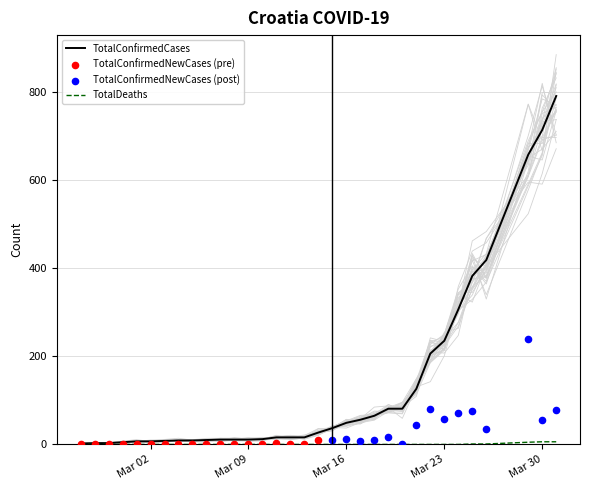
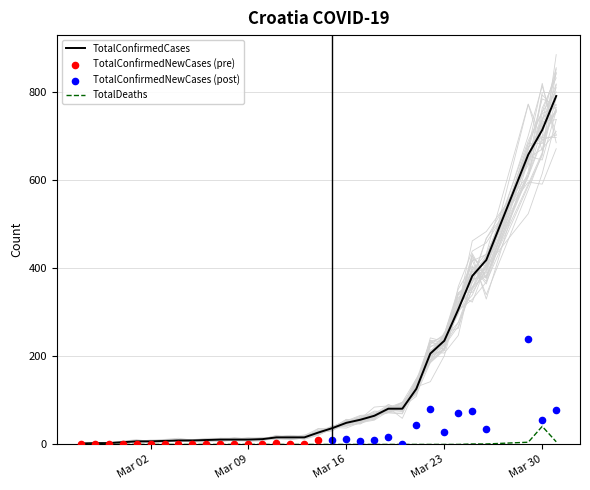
  {
    "TotalConfirmedNewCases (post)": {
-     "Mar 23": 60
+     "Mar 23": 30
    },
    "TotalConfirmedCases": {
      "Mar 30": 710
    },
    "TotalDeaths": {
      "Mar 16": 0,
      "Mar 23": 0,
-     "Mar 30": 10
+     "Mar 30": 40
    }
  }
